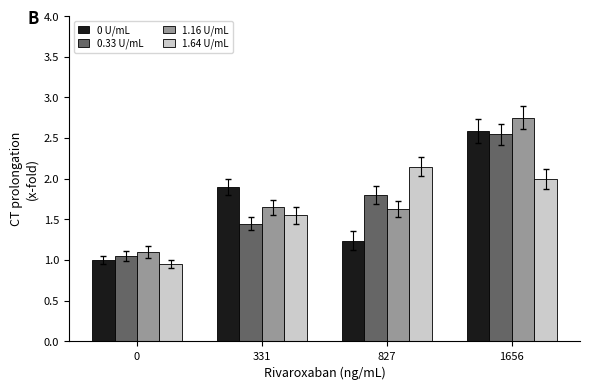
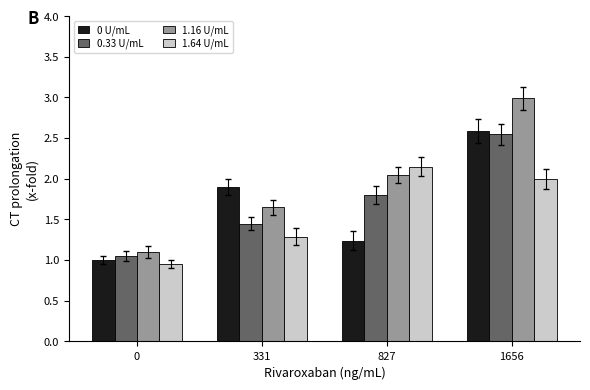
  {
    "0 U/mL": {
      "0": 1.0,
      "331": 1.9,
      "827": 1.2,
      "1656": 2.6
    },
    "0.33 U/mL": {
      "0": 1.1,
      "331": 1.5,
      "827": 1.8,
      "1656": 2.6
    },
    "1.16 U/mL": {
      "0": 1.1,
      "331": 1.7,
-     "827": 1.6,
-     "1656": 2.8
+     "827": 2.1,
+     "1656": 3.0
    },
    "1.64 U/mL": {
      "0": 1.0,
-     "331": 1.6,
+     "331": 1.3,
      "827": 2.2,
      "1656": 2.0
    }
  }
